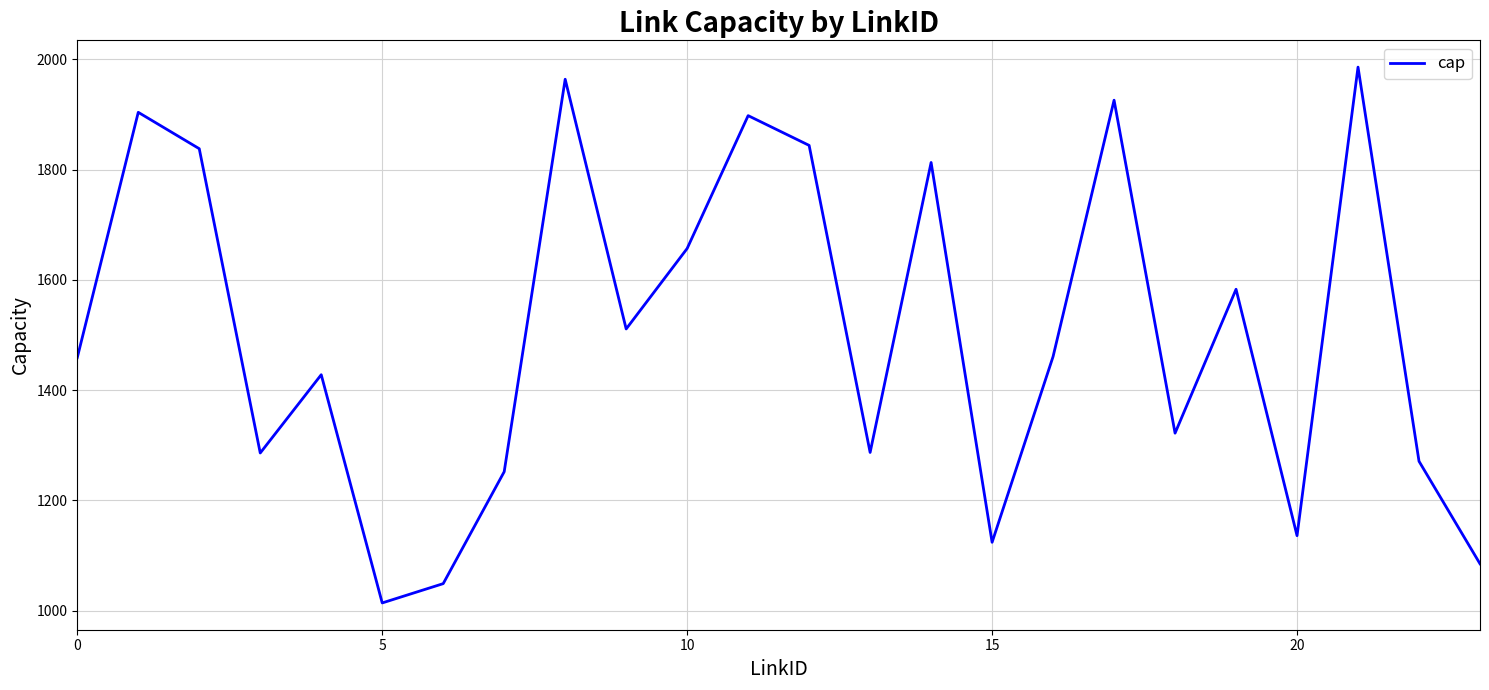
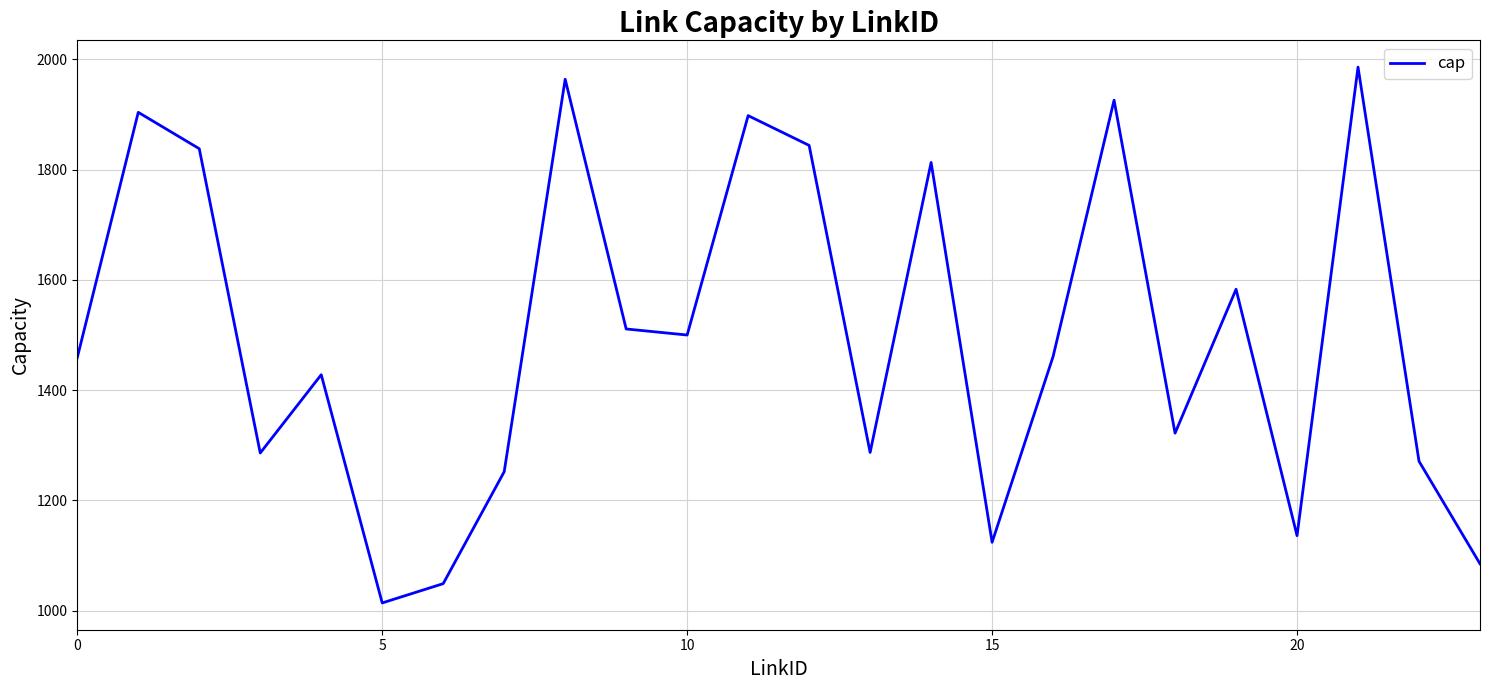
  {
    "0": 1460,
    "5": 1010,
-   "10": 1660,
+   "10": 1500,
    "15": 1120,
    "20": 1140
  }
